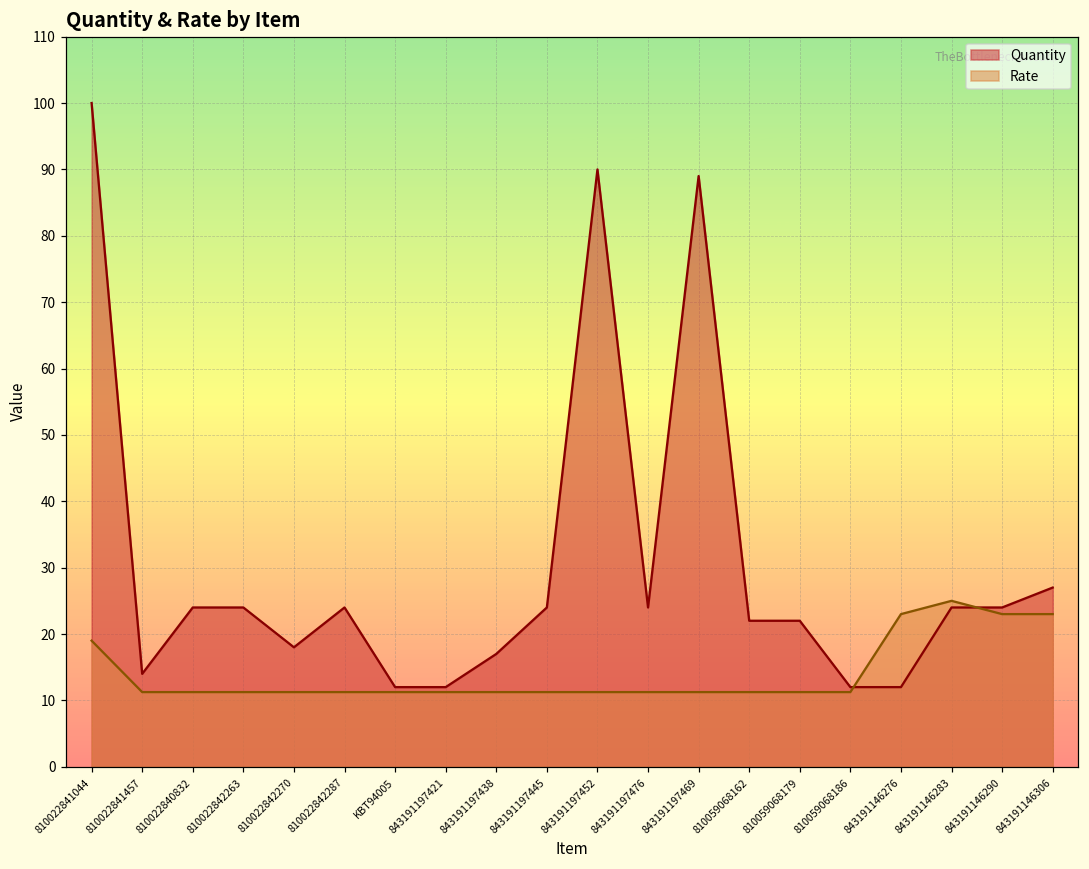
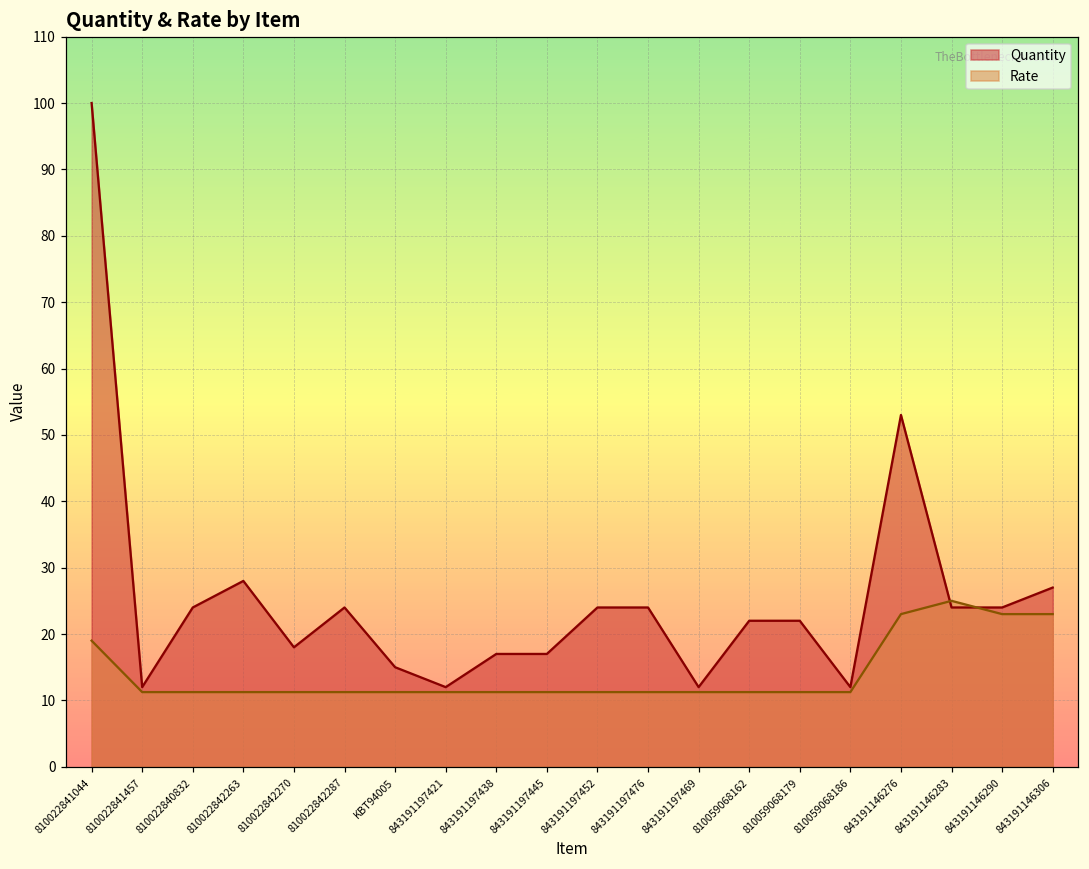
  {
    "Quantity": {
      "810022841044": 100,
-     "810022841457": 14,
+     "810022841457": 12,
      "810022840832": 24,
-     "810022842263": 24,
+     "810022842263": 28,
      "810022842270": 18,
      "810022842287": 24,
-     "KBT94005": 12,
+     "KBT94005": 15,
      "843191197421": 12,
      "843191197438": 17,
-     "843191197445": 24,
-     "843191197452": 90,
+     "843191197445": 17,
+     "843191197452": 24,
      "843191197476": 24,
-     "843191197469": 89,
+     "843191197469": 12,
      "810059068162": 22,
      "810059068179": 22,
      "810059068186": 12,
-     "843191146276": 12,
+     "843191146276": 53,
      "843191146283": 24,
      "843191146290": 24,
      "843191146306": 27
    },
    "Rate": {
      "810022841044": 19,
      "810022841457": 11,
      "810022840832": 11,
      "810022842263": 11,
      "810022842270": 11,
      "810022842287": 11,
      "KBT94005": 11,
      "843191197421": 11,
      "843191197438": 11,
      "843191197445": 11,
      "843191197452": 11,
      "843191197476": 11,
      "843191197469": 11,
      "810059068162": 11,
      "810059068179": 11,
      "810059068186": 11,
      "843191146276": 23,
      "843191146283": 25,
      "843191146290": 23,
      "843191146306": 23
    }
  }
